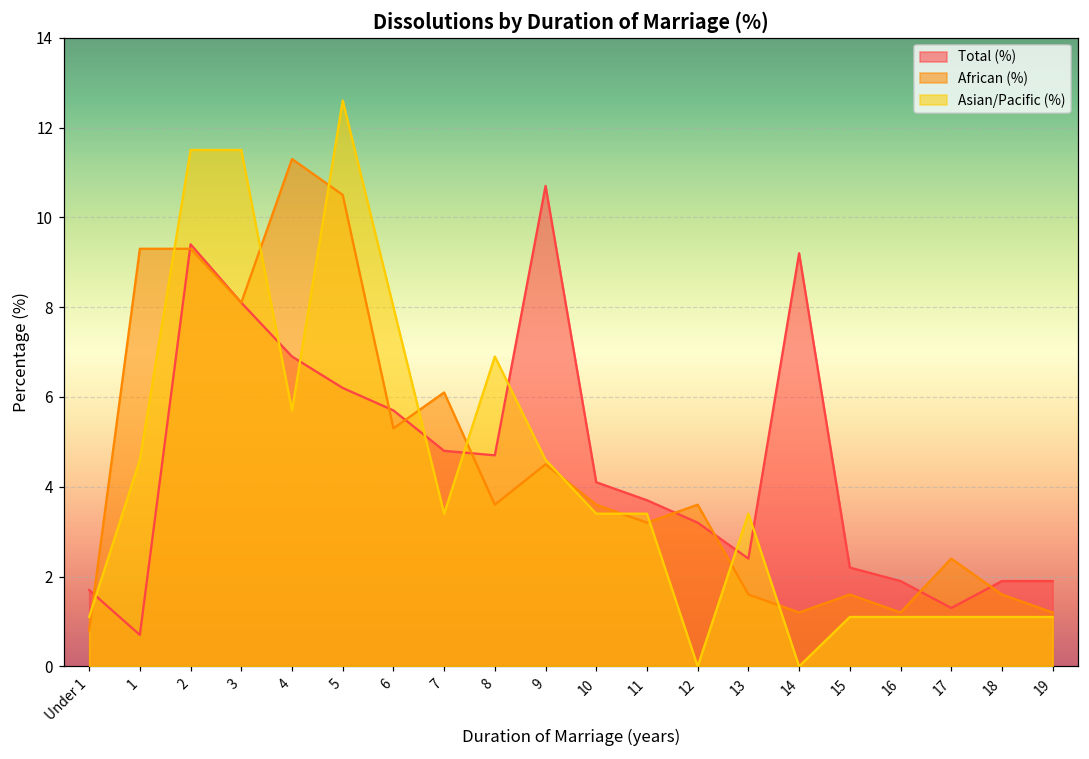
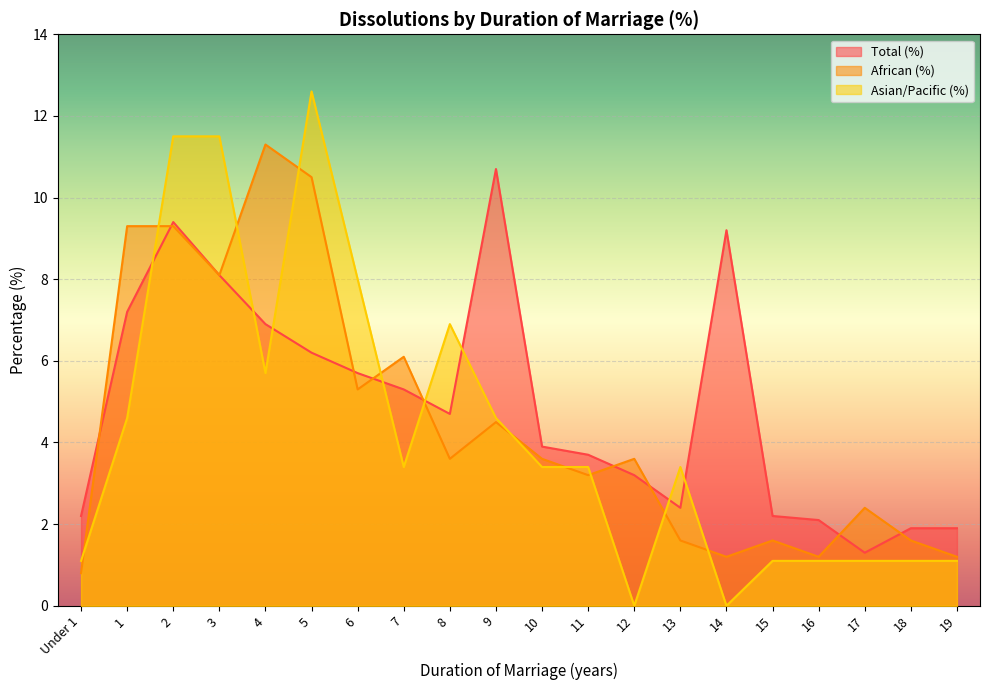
  {
    "Total (%)": {
-     "Under 1": 1.7,
-     "1": 0.7,
+     "Under 1": 2.2,
+     "1": 7.2,
      "2": 9.4,
      "4": 6.9,
      "5": 6.2,
      "6": 5.7,
-     "7": 4.8,
+     "7": 5.3,
      "8": 4.7,
      "9": 10.7,
-     "10": 4.1,
+     "10": 3.9,
      "11": 3.7,
      "12": 3.2,
      "13": 2.4,
      "14": 9.2,
      "15": 2.2,
-     "16": 1.9,
+     "16": 2.1,
      "17": 1.3,
      "18": 1.9,
      "19": 1.9
    }
  }
